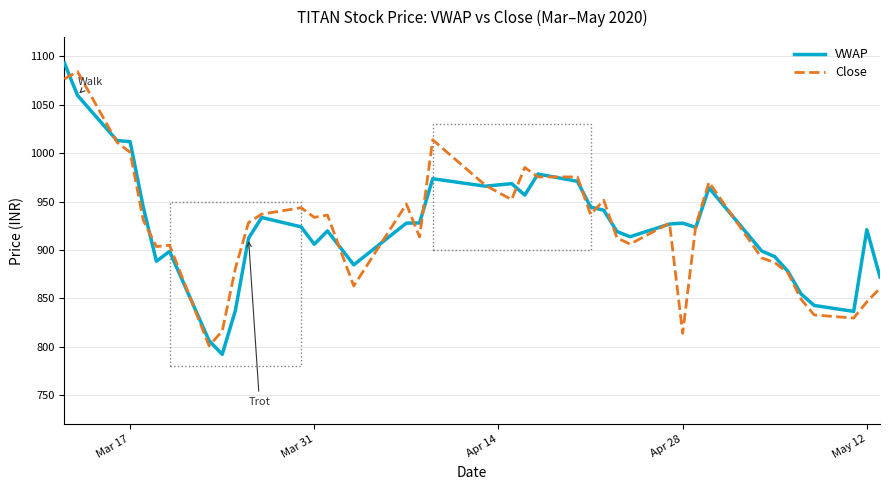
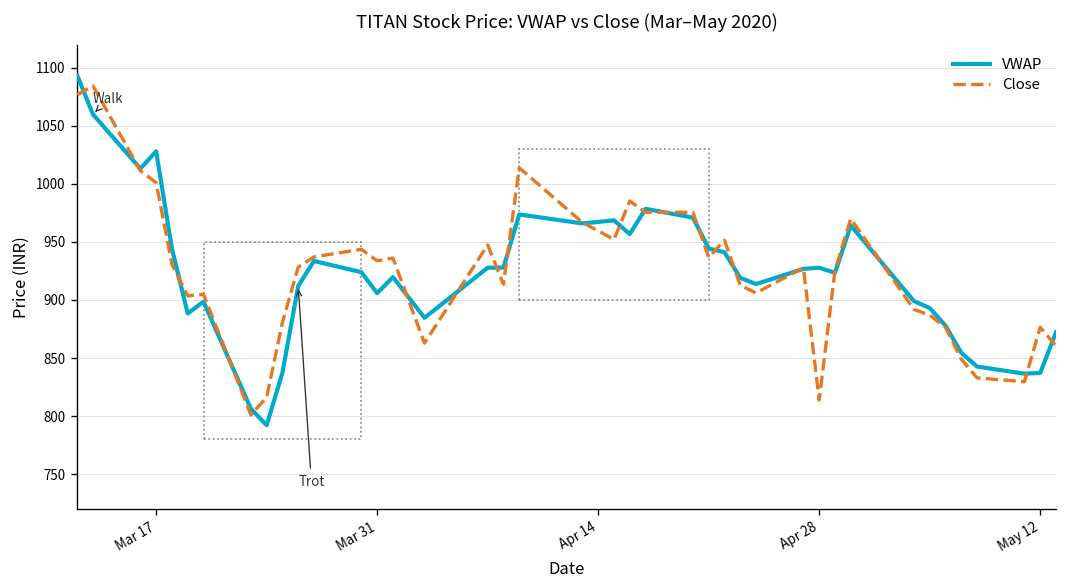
  {
    "VWAP": {
-     "Mar 17": 1010,
+     "Mar 17": 1030,
      "Mar 31": 910,
      "Apr 28": 930,
-     "May 12": 920
+     "May 12": 840
    },
    "Close": {
      "Mar 17": 1000,
      "Mar 31": 930,
      "Apr 28": 810,
-     "May 12": 850
+     "May 12": 880
    }
  }
